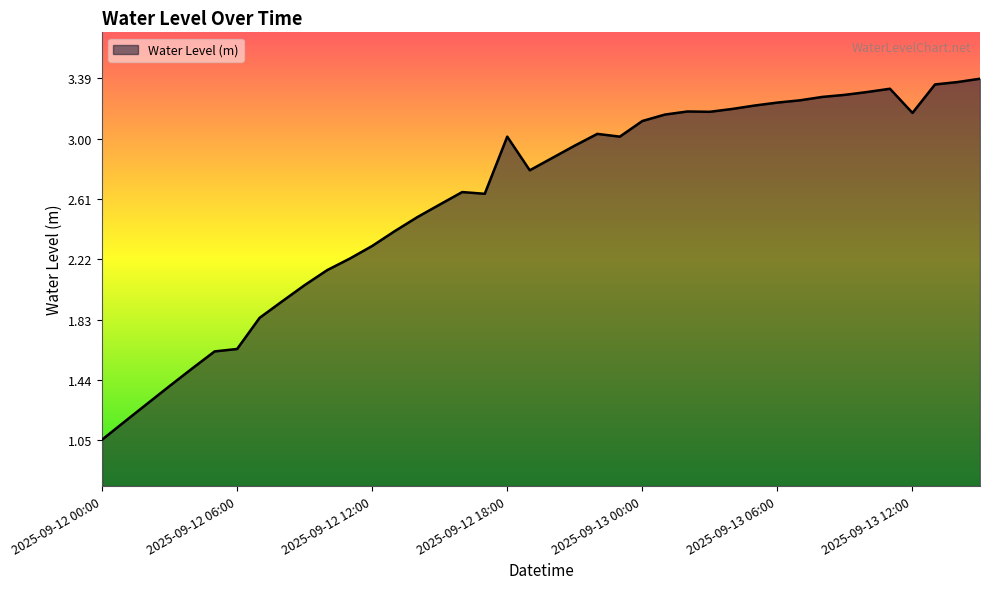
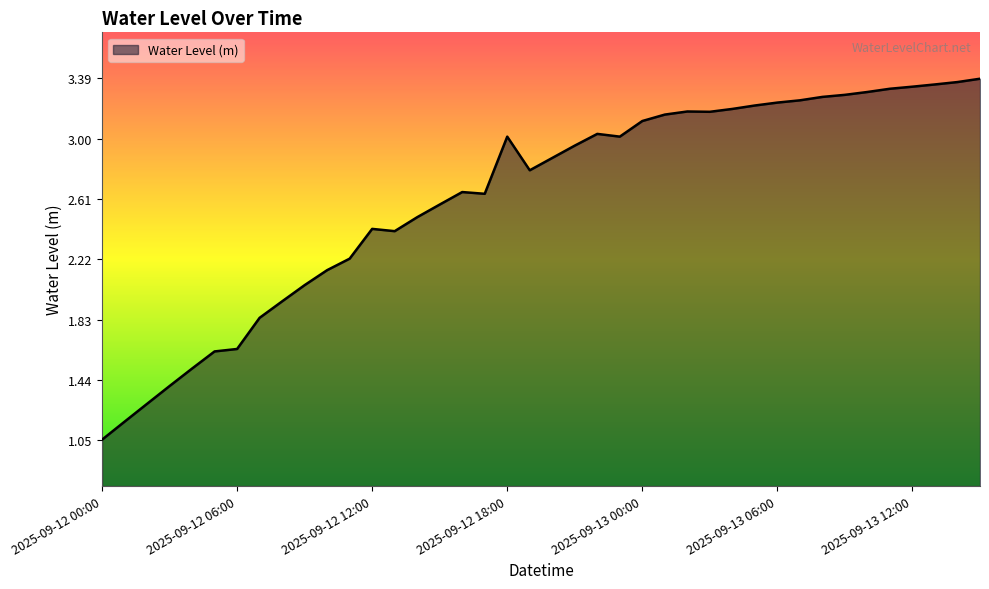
  {
    "2025-09-12 00:00": 1.05,
    "2025-09-12 06:00": 1.64,
-   "2025-09-12 12:00": 2.31,
+   "2025-09-12 12:00": 2.42,
    "2025-09-12 18:00": 3.01,
    "2025-09-13 00:00": 3.11,
    "2025-09-13 06:00": 3.23,
-   "2025-09-13 12:00": 3.17
+   "2025-09-13 12:00": 3.34
  }
